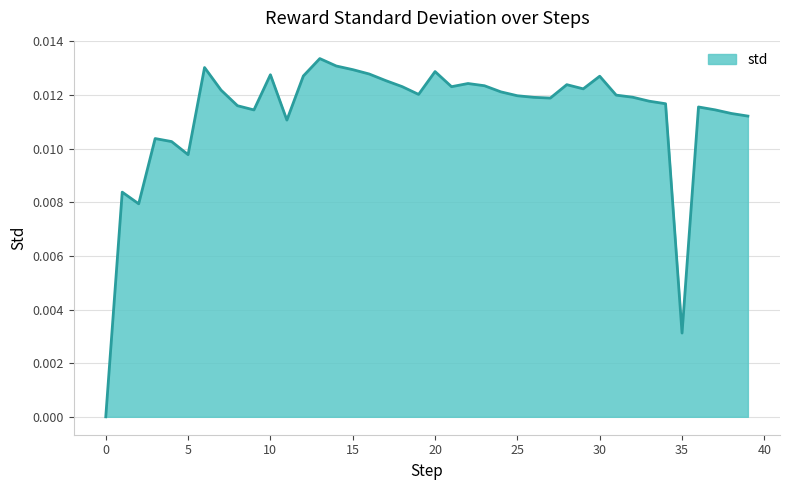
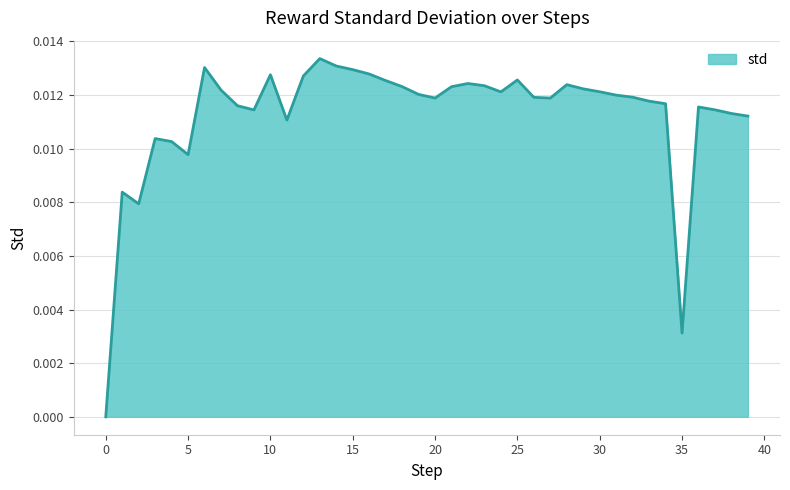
  {
    "0": 0.0000,
    "5": 0.0098,
    "10": 0.0128,
    "15": 0.0130,
-   "20": 0.0129,
-   "25": 0.0120,
-   "30": 0.0127,
+   "20": 0.0119,
+   "25": 0.0126,
+   "30": 0.0121,
    "35": 0.0031
  }
